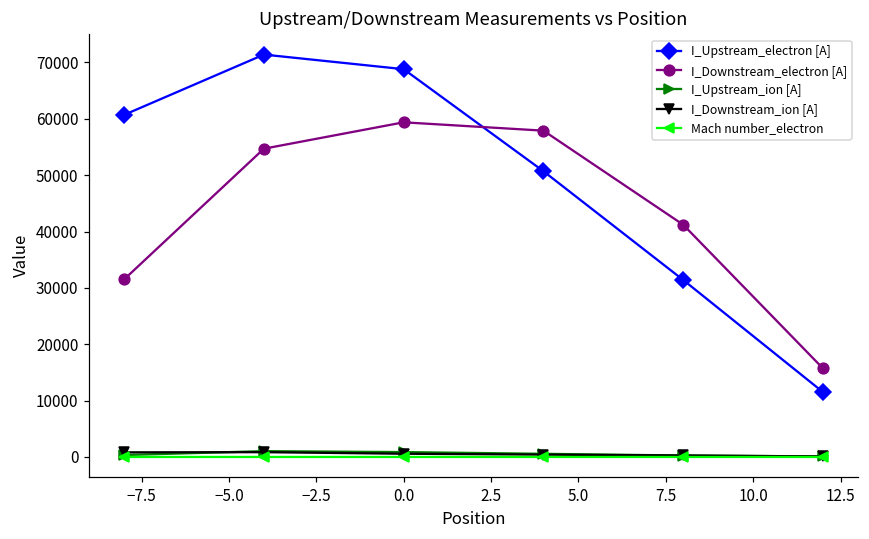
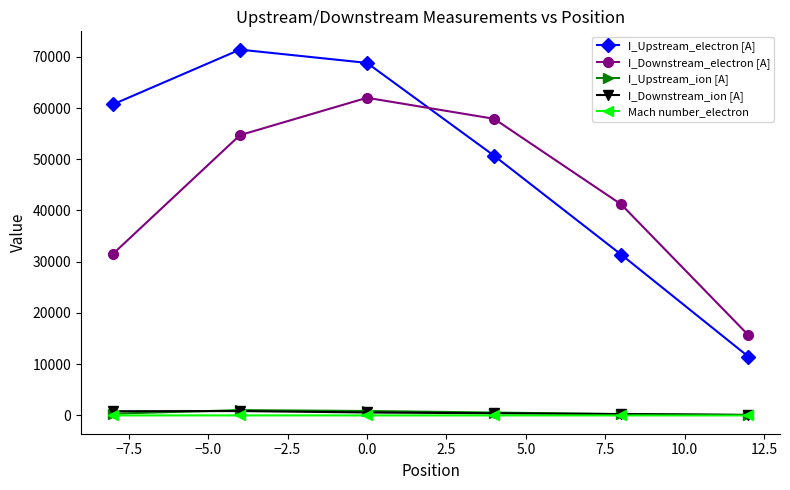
  {
    "I_Upstream_electron [A]": {
      "0.0": 69000
    },
    "I_Downstream_electron [A]": {
-     "0.0": 59000
+     "0.0": 62000
    },
    "Mach number_electron": {
      "0.0": 0
    }
  }
